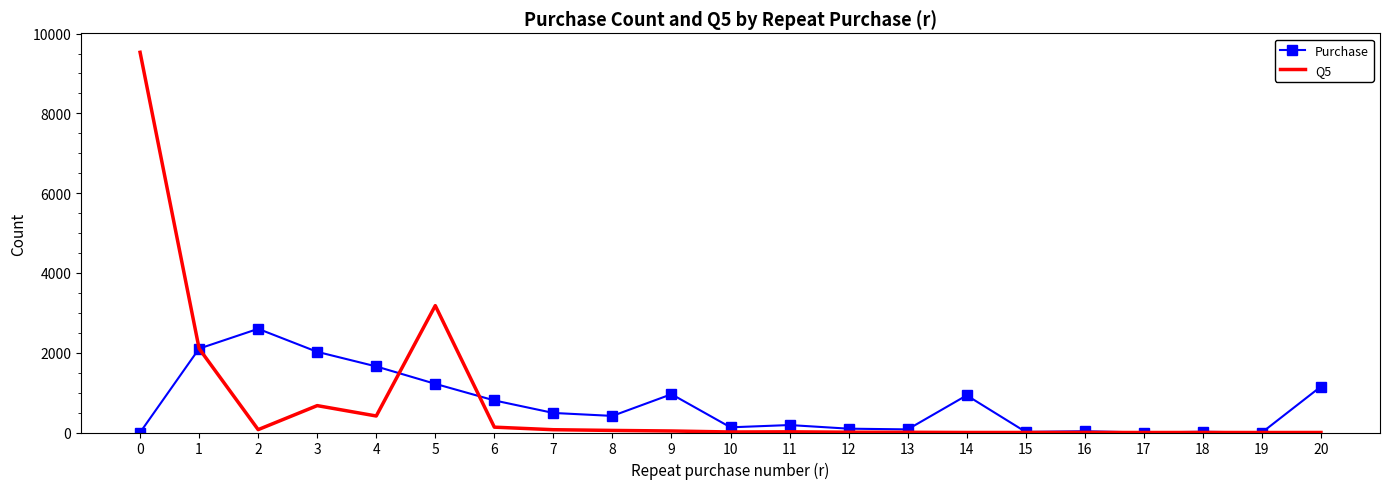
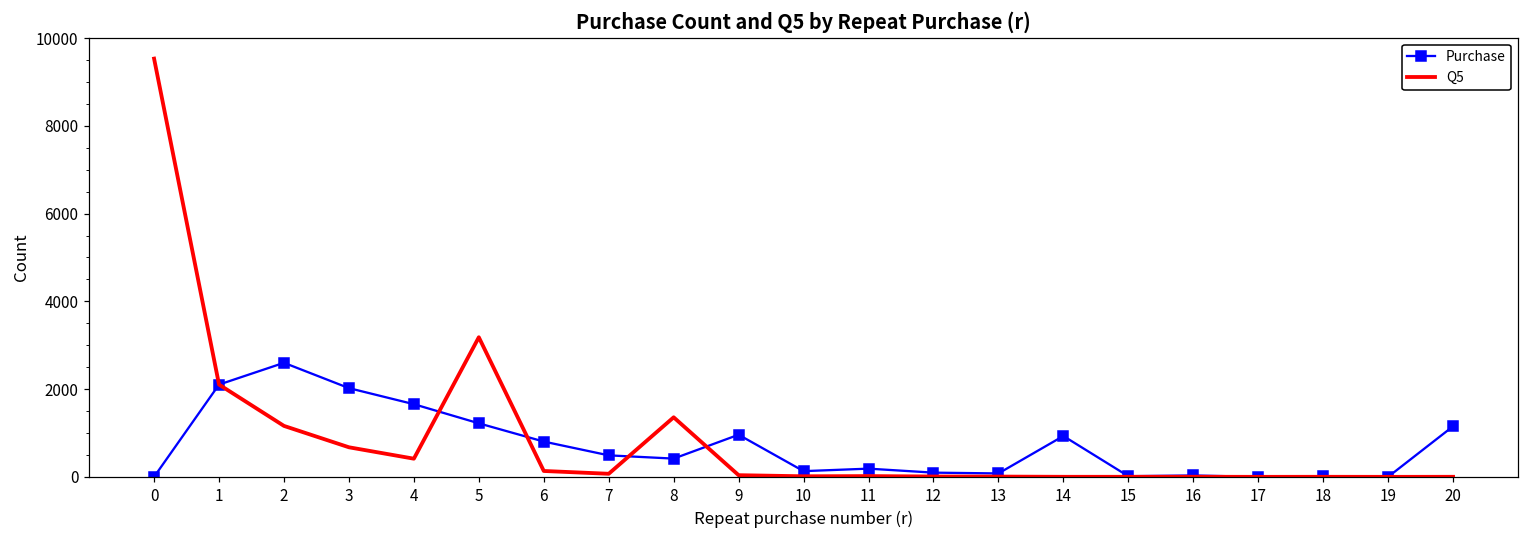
  {
    "Purchase": {
      "0": 0,
      "2": 2600,
      "3": 2000,
      "4": 1700,
      "5": 1200,
      "6": 800,
      "7": 500,
      "8": 400,
      "9": 1000,
      "10": 100,
      "11": 200,
      "12": 100,
      "13": 100,
      "14": 900,
      "20": 1200
    },
    "Q5": {
      "0": 9500,
-     "2": 100,
+     "2": 1200,
      "3": 700,
      "4": 400,
      "5": 3200,
      "6": 100,
      "7": 100,
-     "8": 100,
+     "8": 1400,
      "9": 0,
      "10": 0,
      "11": 0,
      "12": 0,
      "13": 0,
      "14": 0,
      "20": 0
    }
  }
